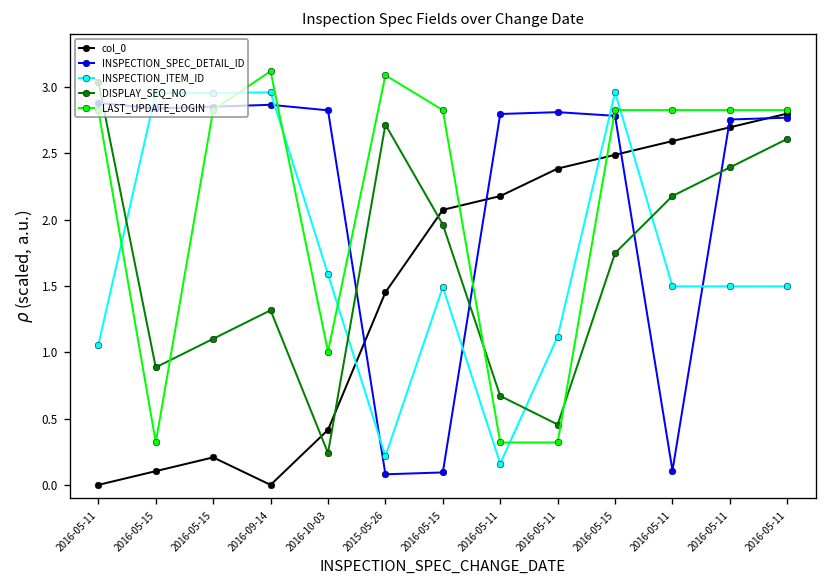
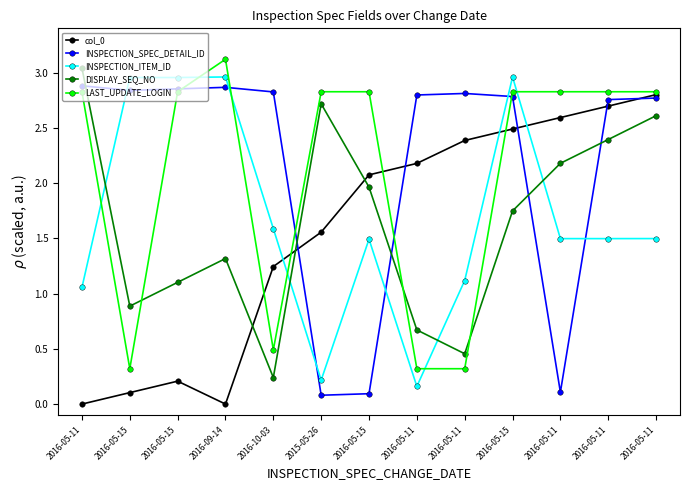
  {
    "col_0": {
      "2016-09-14": 0.00,
-     "2016-10-03": 0.41,
-     "2015-05-26": 1.45
+     "2016-10-03": 1.24,
+     "2015-05-26": 1.56
    },
    "INSPECTION_SPEC_DETAIL_ID": {
      "2016-09-14": 2.87,
      "2016-10-03": 2.82,
      "2015-05-26": 0.08
    },
    "INSPECTION_ITEM_ID": {
      "2016-09-14": 2.96,
      "2016-10-03": 1.59,
      "2015-05-26": 0.22
    },
    "DISPLAY_SEQ_NO": {
      "2016-09-14": 1.32,
      "2016-10-03": 0.24,
      "2015-05-26": 2.72
    },
    "LAST_UPDATE_LOGIN": {
      "2016-09-14": 3.12,
-     "2016-10-03": 1.00,
-     "2015-05-26": 3.09
+     "2016-10-03": 0.49,
+     "2015-05-26": 2.83
    }
  }
